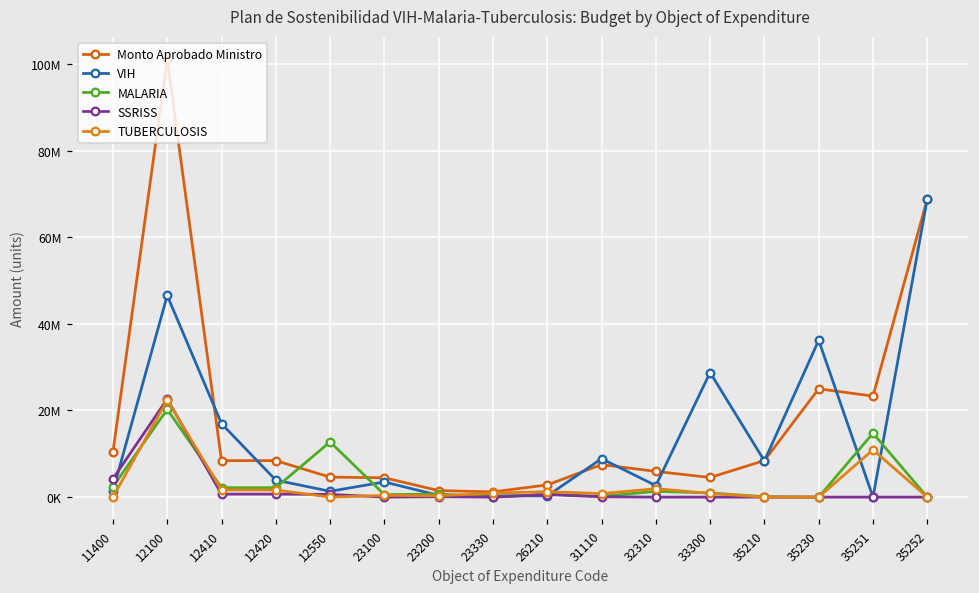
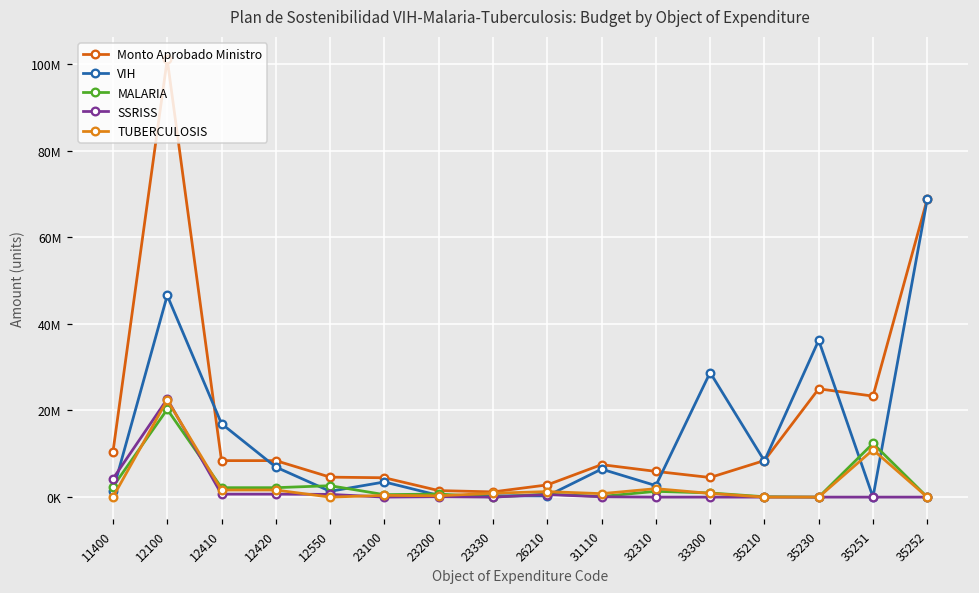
  {
    "VIH": {
      "11400": 1000000,
      "12100": 47000000,
      "12410": 17000000,
-     "12420": 4000000,
+     "12420": 7000000,
      "12550": 1000000,
      "23100": 3000000,
-     "31110": 9000000,
+     "31110": 6000000,
      "32310": 3000000,
      "33300": 29000000,
      "35230": 36000000
    },
    "MALARIA": {
      "11400": 2000000,
      "12100": 20000000,
-     "12550": 13000000,
-     "35251": 15000000
+     "12550": 3000000,
+     "35251": 12000000
    },
    "SSRISS": {
      "11400": 4000000,
      "12410": 1000000,
      "12420": 1000000,
      "32310": 0,
      "33300": 0
    }
  }
